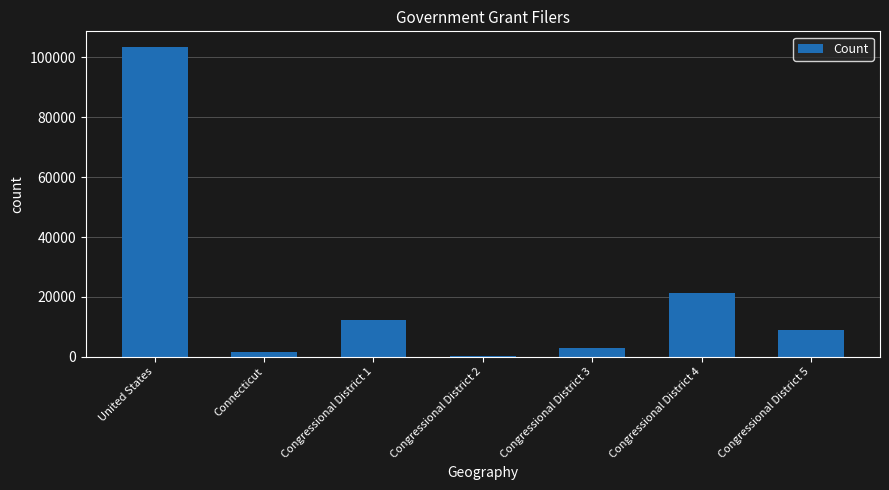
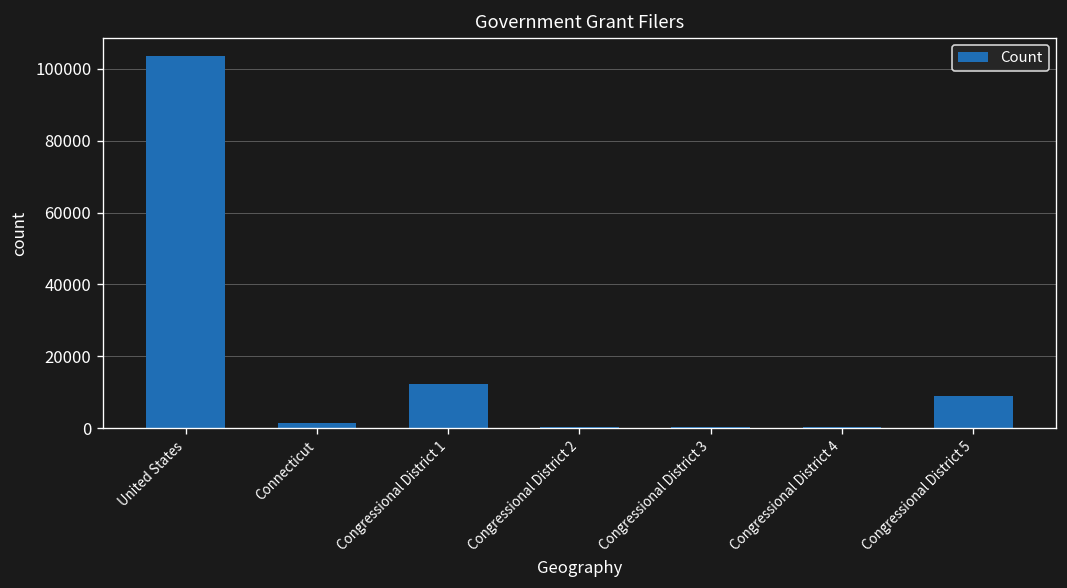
  {
    "United States": 103000,
    "Connecticut": 2000,
    "Congressional District 1": 12000,
-   "Congressional District 3": 3000,
-   "Congressional District 4": 21000,
+   "Congressional District 3": 0,
+   "Congressional District 4": 0,
    "Congressional District 5": 9000
  }
